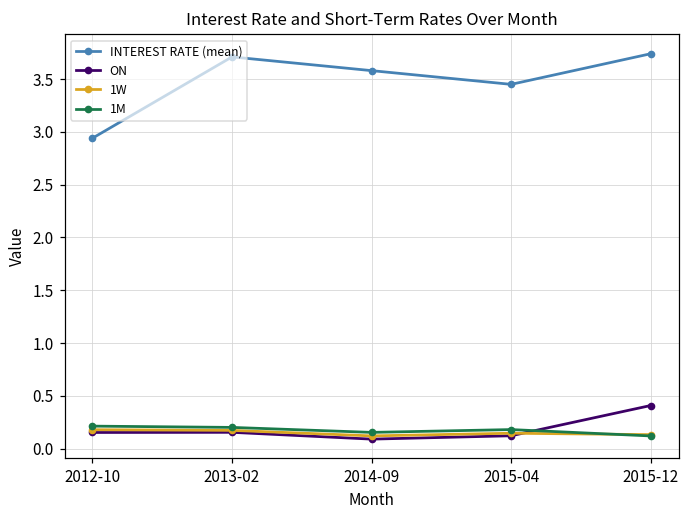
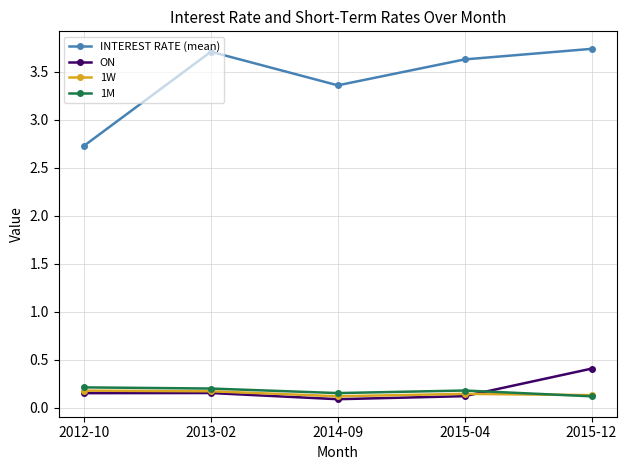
  {
    "INTEREST RATE (mean)": {
-     "2012-10": 2.9,
-     "2014-09": 3.6,
-     "2015-04": 3.5,
+     "2012-10": 2.7,
+     "2014-09": 3.4,
+     "2015-04": 3.6,
      "2015-12": 3.7
    },
    "ON": {
      "2012-10": 0.2,
      "2014-09": 0.1,
      "2015-12": 0.4
    },
    "1W": {
      "2012-10": 0.2,
      "2014-09": 0.1
    },
    "1M": {
      "2012-10": 0.2,
      "2013-02": 0.2,
      "2014-09": 0.2,
      "2015-04": 0.2
    }
  }
